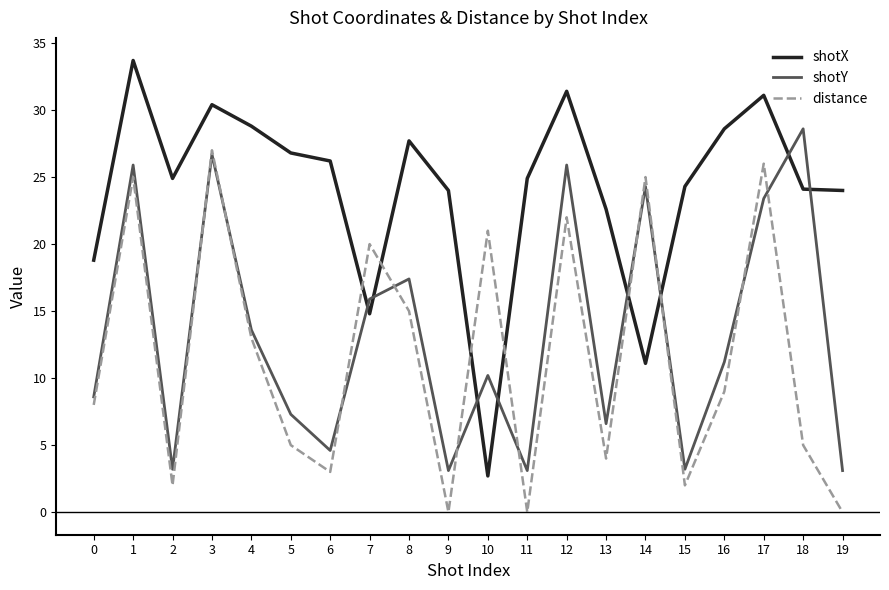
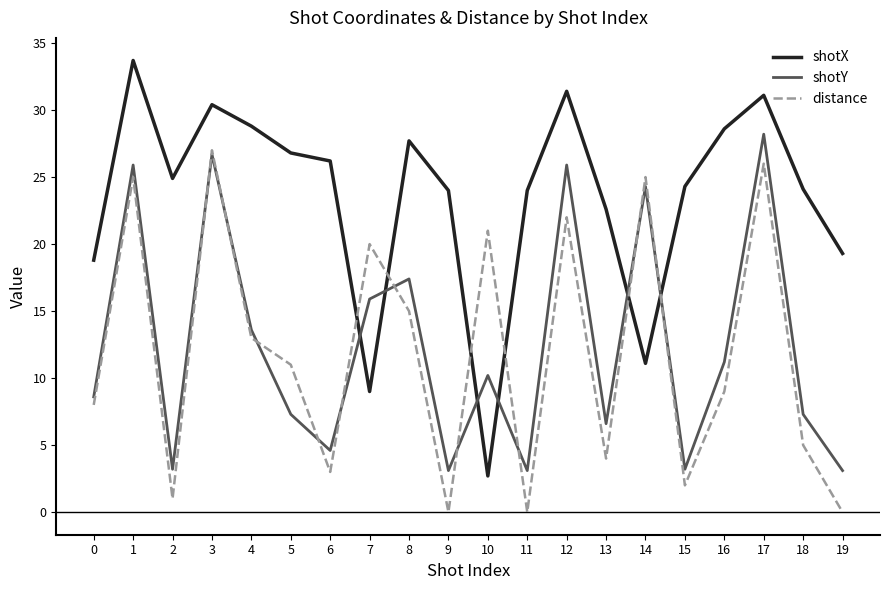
  {
    "shotX": {
      "0": 18.8,
      "1": 33.7,
      "2": 24.9,
      "3": 30.4,
      "4": 28.8,
      "5": 26.8,
      "6": 26.2,
-     "7": 14.8,
+     "7": 9.0,
      "8": 27.7,
      "9": 24.0,
      "10": 2.7,
-     "11": 24.9,
+     "11": 24.0,
      "12": 31.4,
      "13": 22.6,
      "14": 11.1,
      "15": 24.3,
      "16": 28.6,
      "17": 31.1,
      "18": 24.1,
-     "19": 24.0
+     "19": 19.3
    },
    "shotY": {
      "0": 8.6,
      "1": 25.9,
      "2": 3.2,
      "3": 26.7,
      "4": 13.6,
      "5": 7.3,
      "6": 4.6,
      "7": 15.9,
      "8": 17.4,
      "9": 3.1,
      "10": 10.2,
      "11": 3.1,
      "12": 25.9,
      "13": 6.6,
      "14": 24.3,
      "15": 3.2,
      "16": 11.2,
-     "17": 23.4,
-     "18": 28.6,
+     "17": 28.2,
+     "18": 7.3,
      "19": 3.1
    },
    "distance": {
      "0": 8,
      "1": 25,
-     "2": 2,
+     "2": 1,
      "3": 27,
      "4": 13,
-     "5": 5,
+     "5": 11,
      "6": 3,
      "7": 20,
      "8": 15,
      "9": 0,
      "10": 21,
      "11": 0,
      "12": 22,
      "13": 4,
      "14": 25,
      "15": 2,
      "16": 9,
      "17": 26,
      "18": 5,
      "19": 0
    }
  }
